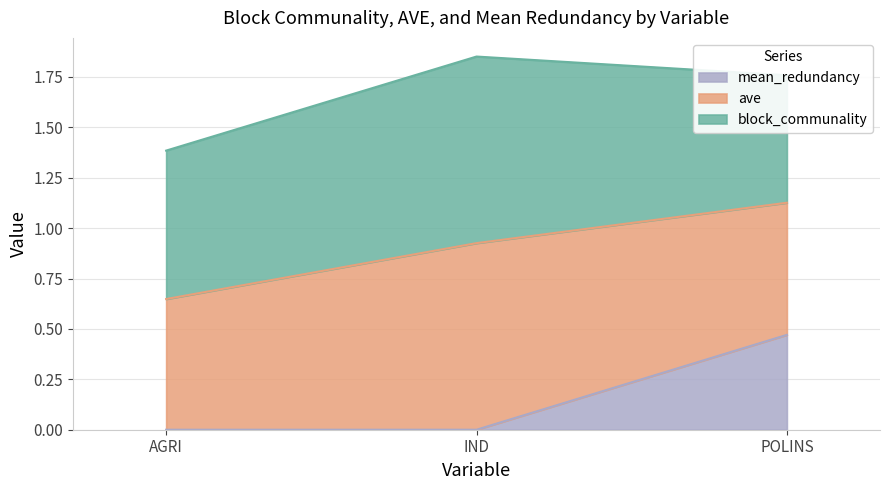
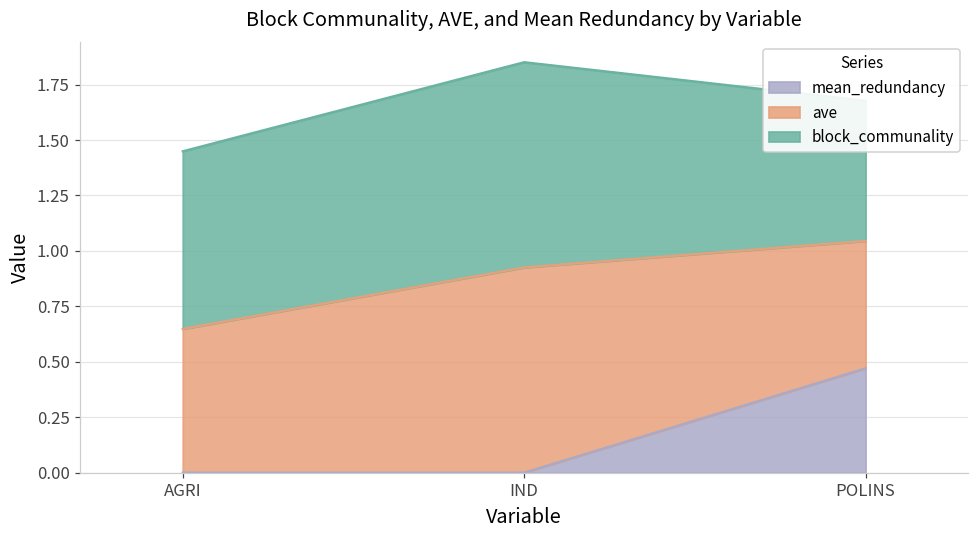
  {
    "mean_redundancy": {
      "AGRI": 0.00,
      "IND": 0.00,
      "POLINS": 0.47
    },
    "ave": {
      "AGRI": 0.65,
      "IND": 0.93,
-     "POLINS": 0.66
+     "POLINS": 0.57
    },
    "block_communality": {
-     "AGRI": 0.74,
+     "AGRI": 0.80,
      "IND": 0.93
    }
  }
